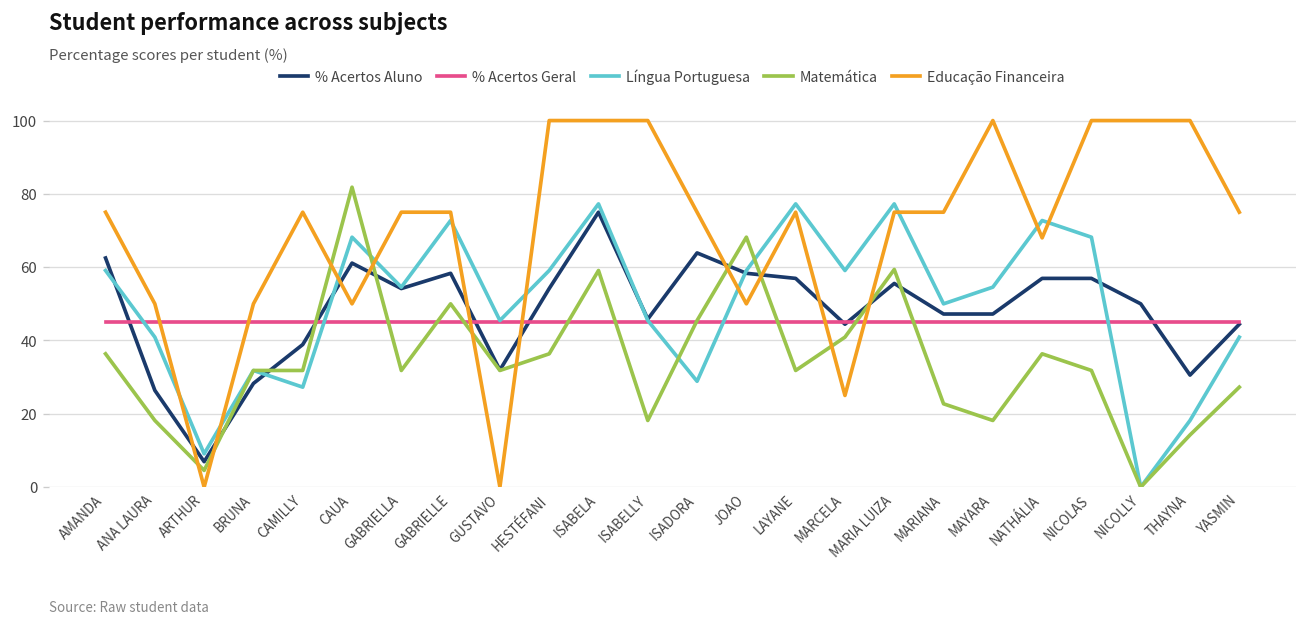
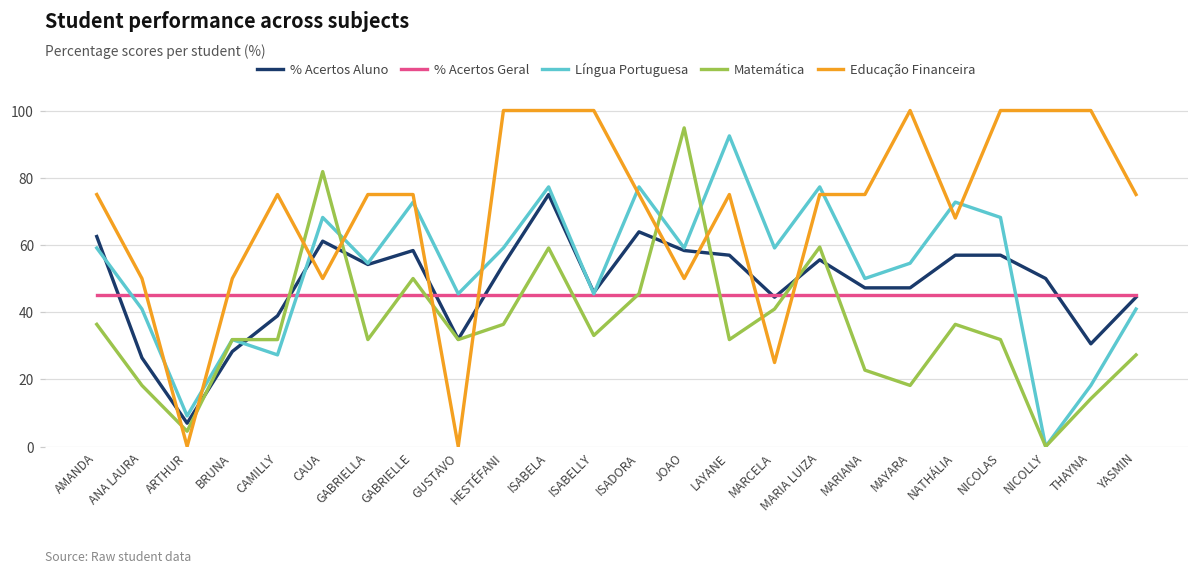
  {
    "% Acertos Aluno": {
      "AMANDA": 63,
      "ANA LAURA": 26,
      "ARTHUR": 7,
      "BRUNA": 28,
      "CAMILLY": 39,
      "CAUA": 61,
      "GABRIELLE": 58,
      "HESTÉFANI": 54,
      "ISABELA": 75,
      "ISADORA": 64,
      "LAYANE": 57,
      "MARIA LUIZA": 56,
      "MARIANA": 47,
      "MAYARA": 47,
      "NATHÁLIA": 57,
      "NICOLAS": 57,
      "NICOLLY": 50,
      "THAYNA": 31
    },
    "% Acertos Geral": {
      "AMANDA": 45,
      "ANA LAURA": 45,
      "ARTHUR": 45,
      "BRUNA": 45,
      "CAMILLY": 45,
      "CAUA": 45,
      "GABRIELLA": 45,
      "GABRIELLE": 45,
      "HESTÉFANI": 45,
      "ISABELA": 45,
      "JOAO": 45,
      "LAYANE": 45,
      "MARIA LUIZA": 45,
      "MARIANA": 45,
      "MAYARA": 45,
      "NATHÁLIA": 45,
      "NICOLAS": 45,
      "NICOLLY": 45,
      "THAYNA": 45
    },
    "Língua Portuguesa": {
      "AMANDA": 59,
      "ANA LAURA": 41,
      "ARTHUR": 9,
      "CAMILLY": 27,
      "CAUA": 68,
      "GABRIELLE": 73,
      "HESTÉFANI": 59,
      "ISABELA": 77,
-     "ISADORA": 29,
-     "LAYANE": 77,
+     "ISADORA": 77,
+     "LAYANE": 92,
      "MARCELA": 59,
      "MARIA LUIZA": 77,
      "MARIANA": 50,
      "MAYARA": 55,
      "NATHÁLIA": 73,
      "NICOLAS": 68,
      "THAYNA": 18,
      "YASMIN": 41
    },
    "Matemática": {
      "AMANDA": 36,
      "ANA LAURA": 18,
      "ARTHUR": 5,
      "CAMILLY": 32,
      "CAUA": 82,
      "GABRIELLA": 32,
      "GABRIELLE": 50,
      "HESTÉFANI": 36,
      "ISABELA": 59,
-     "ISABELLY": 18,
-     "JOAO": 68,
+     "ISABELLY": 33,
+     "JOAO": 95,
      "LAYANE": 32,
      "MARCELA": 41,
      "MARIA LUIZA": 59,
      "MARIANA": 23,
      "MAYARA": 18,
      "NATHÁLIA": 36,
      "NICOLAS": 32,
      "THAYNA": 14,
      "YASMIN": 27
    },
    "Educação Financeira": {
      "AMANDA": 75,
      "ANA LAURA": 50,
      "ARTHUR": 0,
      "BRUNA": 50,
      "CAMILLY": 75,
      "CAUA": 50,
      "GABRIELLA": 75,
      "GABRIELLE": 75,
      "GUSTAVO": 0,
      "HESTÉFANI": 100,
      "ISABELA": 100,
      "ISABELLY": 100,
      "ISADORA": 75,
      "JOAO": 50,
      "LAYANE": 75,
      "MARCELA": 25,
      "MARIA LUIZA": 75,
      "MARIANA": 75,
      "MAYARA": 100,
      "NATHÁLIA": 68,
      "NICOLAS": 100,
      "NICOLLY": 100,
      "THAYNA": 100,
      "YASMIN": 75
    }
  }
